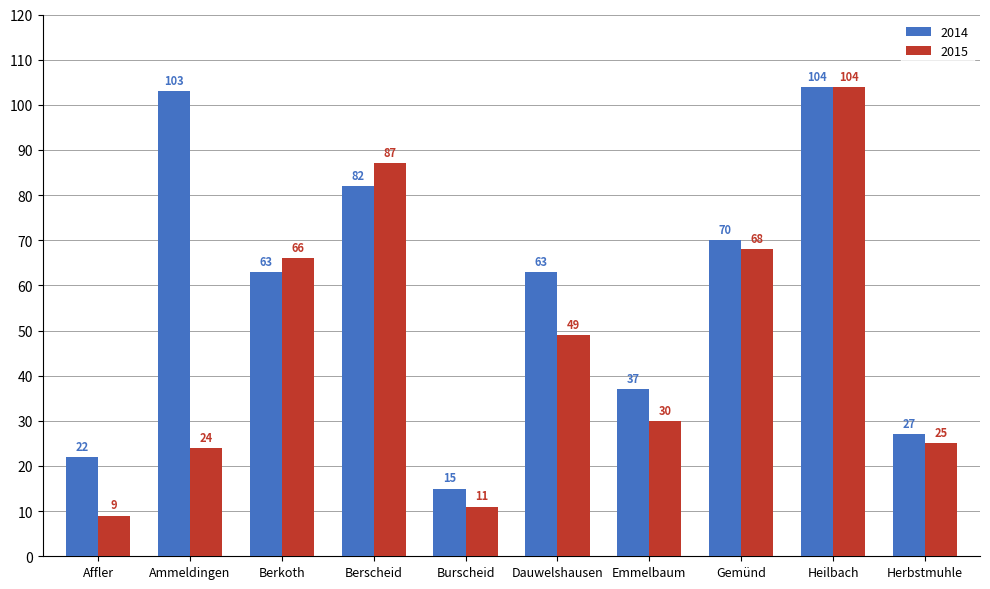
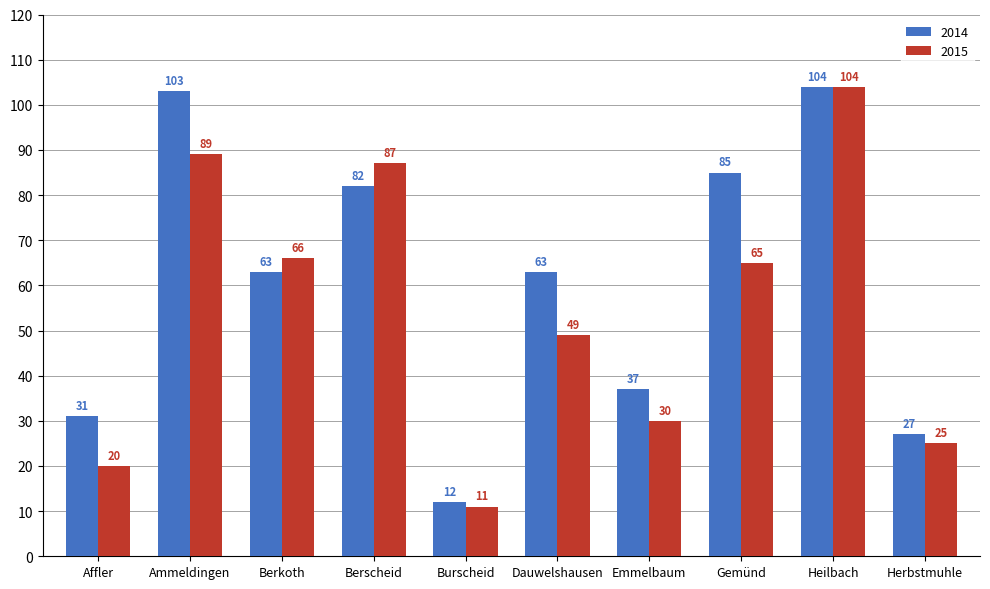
  {
    "2014": {
-     "Affler": 22,
+     "Affler": 31,
      "Ammeldingen": 103,
      "Berkoth": 63,
      "Berscheid": 82,
-     "Burscheid": 15,
+     "Burscheid": 12,
      "Dauwelshausen": 63,
      "Emmelbaum": 37,
-     "Gemünd": 70,
+     "Gemünd": 85,
      "Heilbach": 104,
      "Herbstmuhle": 27
    },
    "2015": {
-     "Affler": 9,
-     "Ammeldingen": 24,
+     "Affler": 20,
+     "Ammeldingen": 89,
      "Berkoth": 66,
      "Berscheid": 87,
      "Burscheid": 11,
      "Dauwelshausen": 49,
      "Emmelbaum": 30,
-     "Gemünd": 68,
+     "Gemünd": 65,
      "Heilbach": 104,
      "Herbstmuhle": 25
    }
  }
